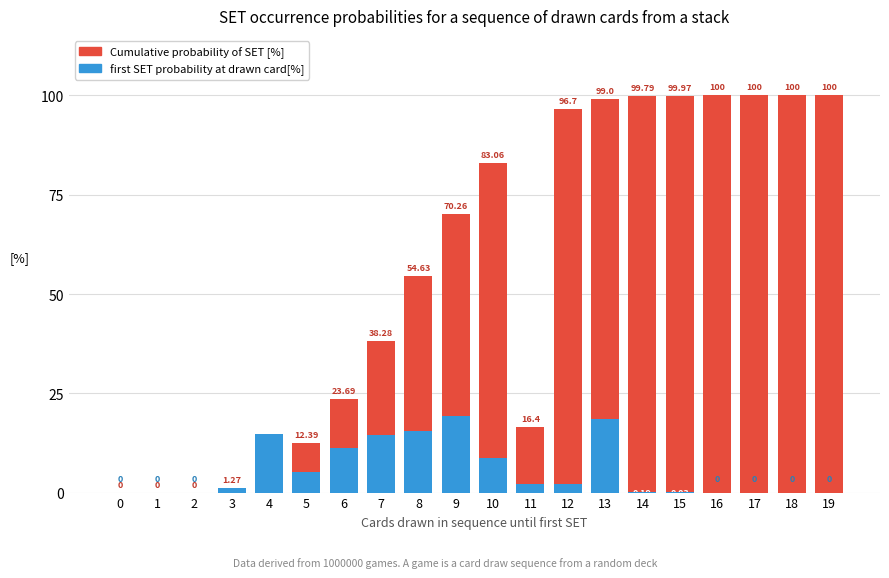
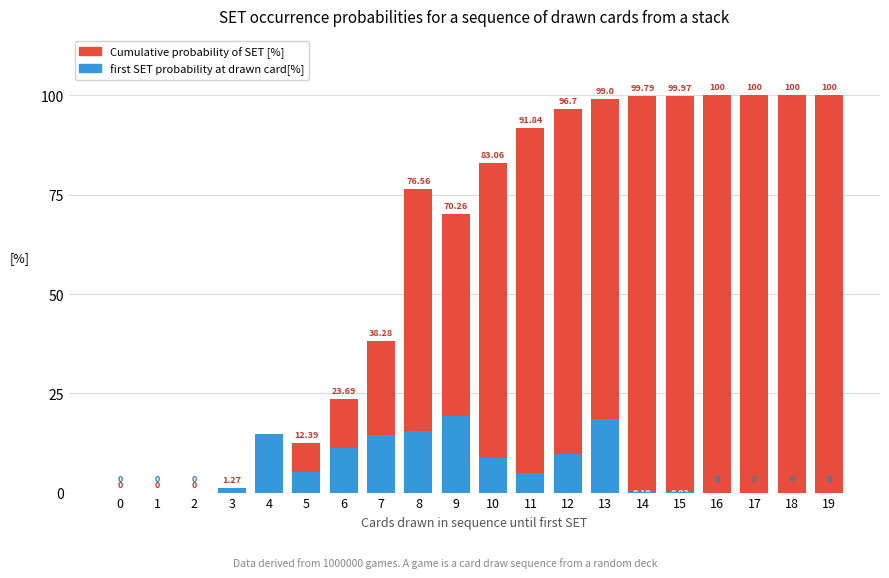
  {
    "Cumulative probability of SET [%]": {
      "3": 1.27,
      "5": 12.39,
      "6": 23.69,
      "7": 38.28,
-     "8": 54.63,
+     "8": 76.56,
      "9": 70.26,
      "10": 83.06,
-     "11": 16.4,
+     "11": 91.84,
      "12": 96.7,
      "13": 99.0,
      "14": 99.79,
      "15": 99.97,
      "16": 100,
      "17": 100,
      "18": 100,
      "19": 100
    },
    "first SET probability at drawn card[%]": {
      "4": 15,
-     "11": 2,
-     "12": 2
+     "11": 5,
+     "12": 10
    }
  }
